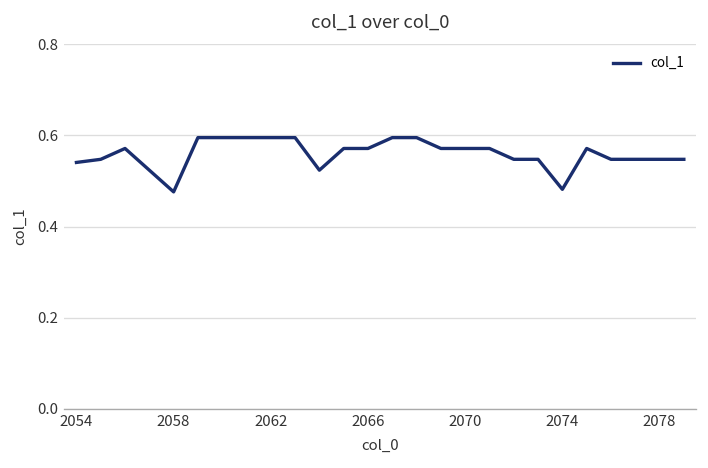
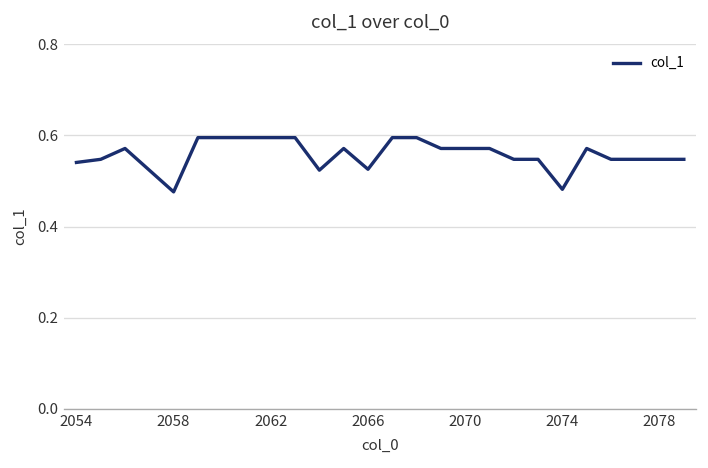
  {
    "2054": 0.54,
    "2058": 0.48,
    "2062": 0.60,
-   "2066": 0.57,
+   "2066": 0.53,
    "2070": 0.57,
    "2074": 0.48,
    "2078": 0.55
  }
